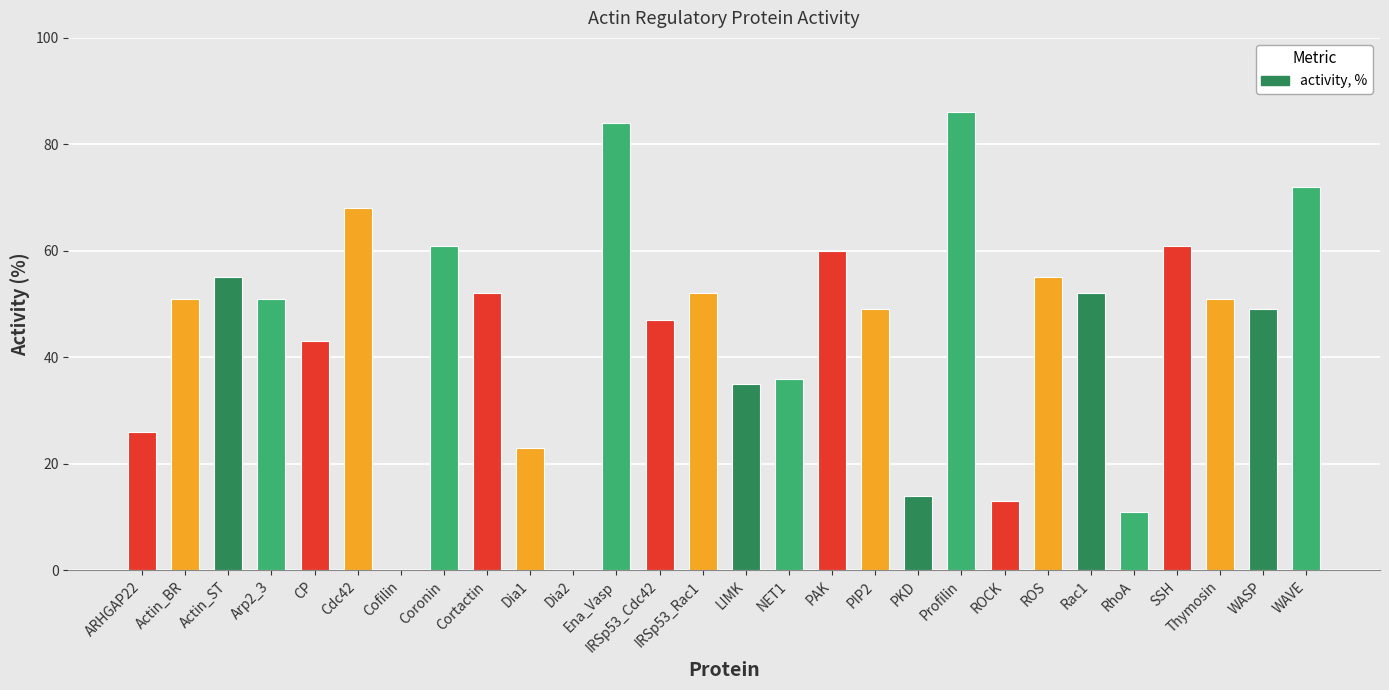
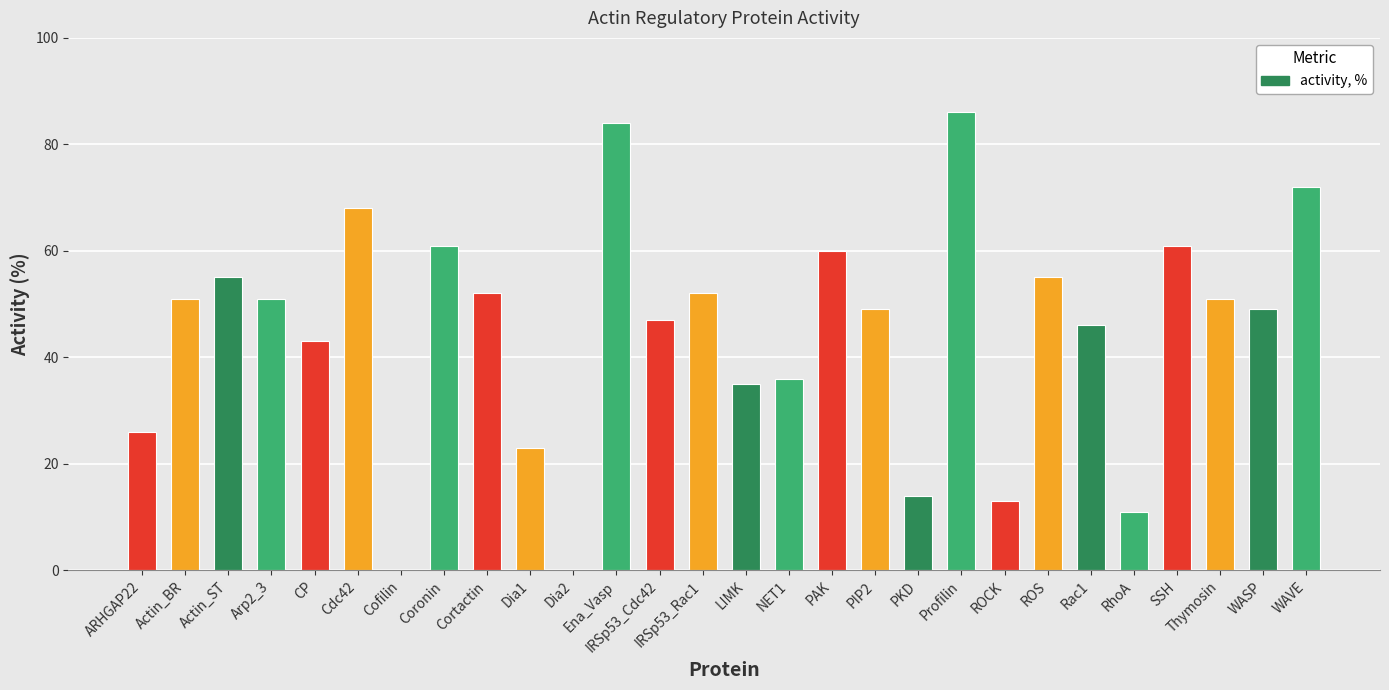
  {
    "ARHGAP22": 26,
    "Actin_BR": 51,
    "Actin_ST": 55,
    "Arp2_3": 51,
    "CP": 43,
    "Cdc42": 68,
    "Cofilin": 0,
    "Coronin": 61,
    "Cortactin": 52,
    "Dia1": 23,
    "Dia2": 0,
    "Ena_Vasp": 84,
    "IRSp53_Cdc42": 47,
    "IRSp53_Rac1": 52,
    "LIMK": 35,
    "NET1": 36,
    "PAK": 60,
    "PIP2": 49,
    "PKD": 14,
    "Profilin": 86,
    "ROCK": 13,
    "ROS": 55,
-   "Rac1": 52,
+   "Rac1": 46,
    "RhoA": 11,
    "SSH": 61,
    "Thymosin": 51,
    "WASP": 49,
    "WAVE": 72
  }
